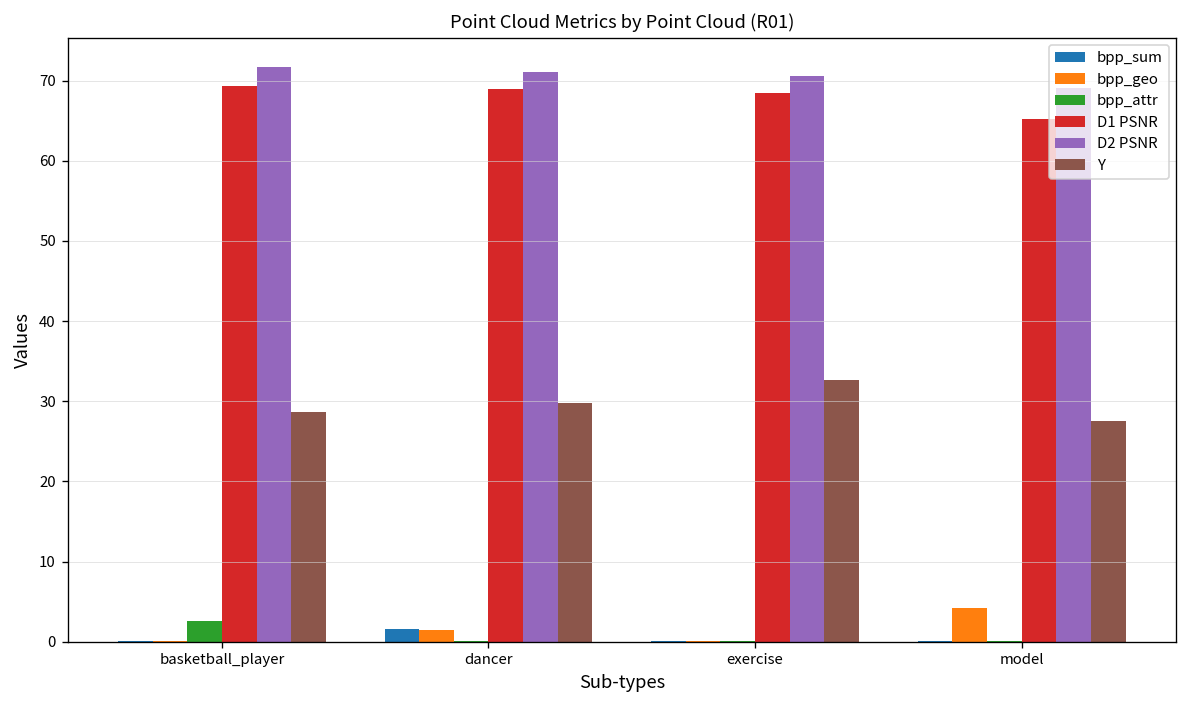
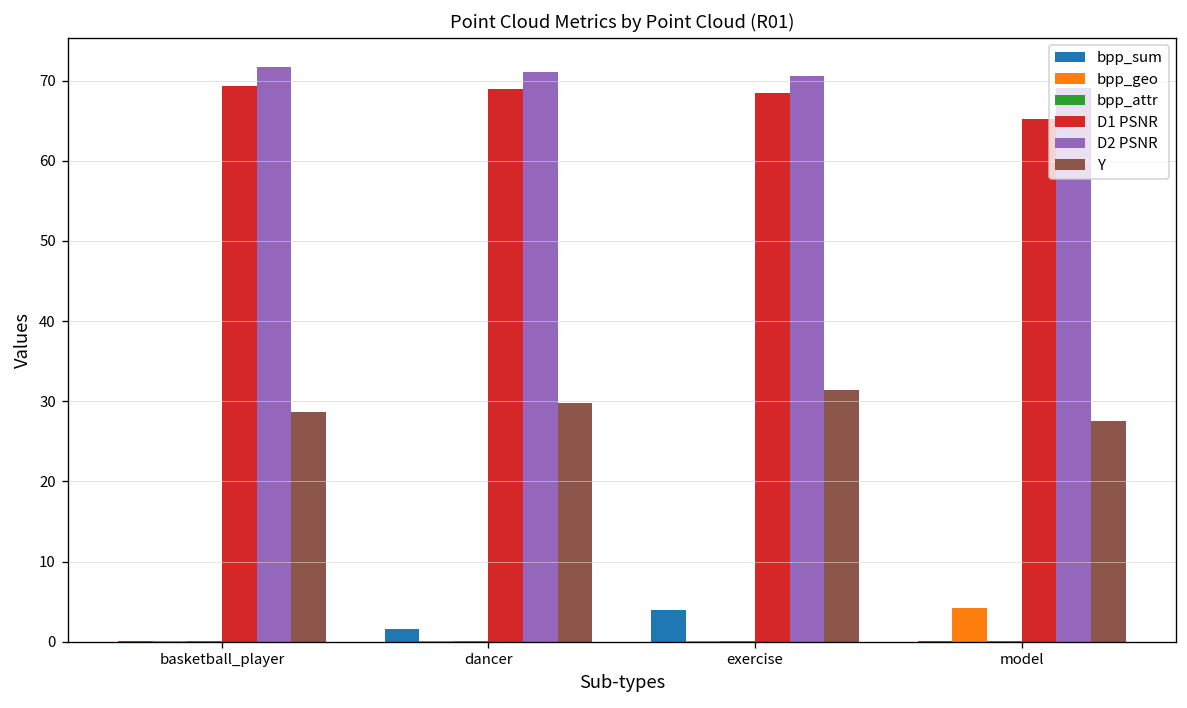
  {
    "bpp_sum": {
      "dancer": 2,
-     "exercise": 0
+     "exercise": 4
    },
    "bpp_geo": {
-     "dancer": 1,
+     "dancer": 0,
      "model": 4
    },
    "bpp_attr": {
-     "basketball_player": 3
+     "basketball_player": 0
    },
    "D1 PSNR": {
      "basketball_player": 69,
      "dancer": 69,
      "exercise": 68,
      "model": 65
    },
    "D2 PSNR": {
      "basketball_player": 72,
      "dancer": 71,
      "exercise": 71
    },
    "Y": {
      "basketball_player": 29,
      "dancer": 30,
-     "exercise": 33,
+     "exercise": 31,
      "model": 28
    }
  }
